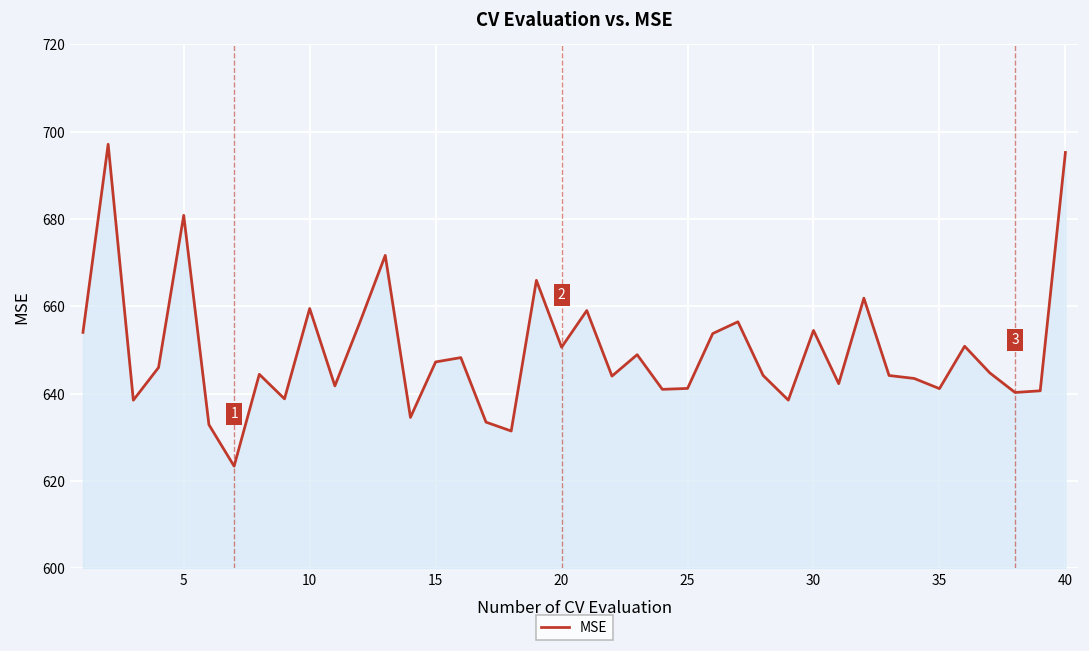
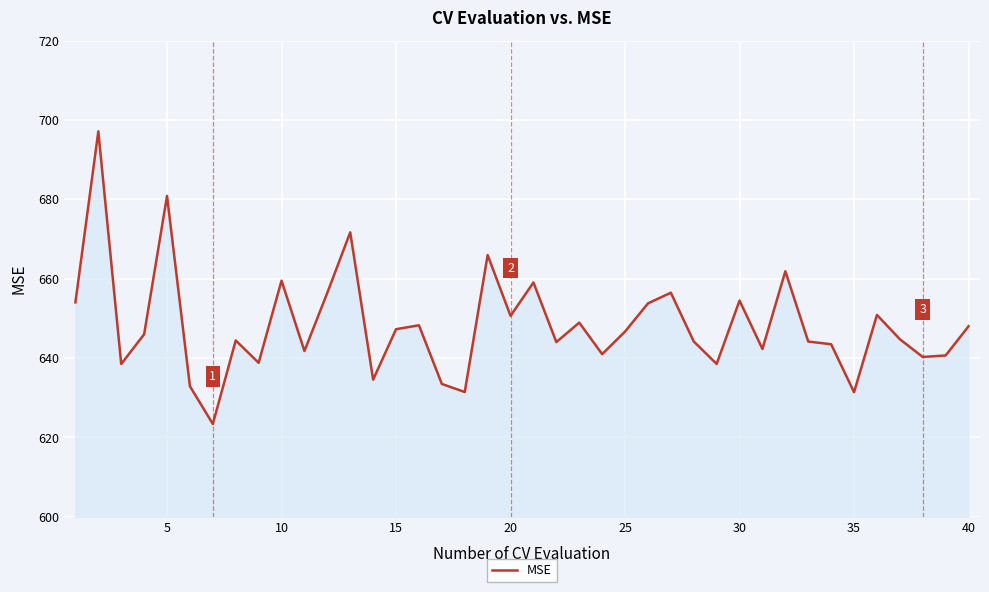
  {
    "5": 681,
    "10": 659,
    "15": 647,
    "20": 651,
-   "25": 641,
+   "25": 647,
    "30": 654,
-   "35": 641,
-   "40": 695
+   "35": 631,
+   "40": 648
  }
